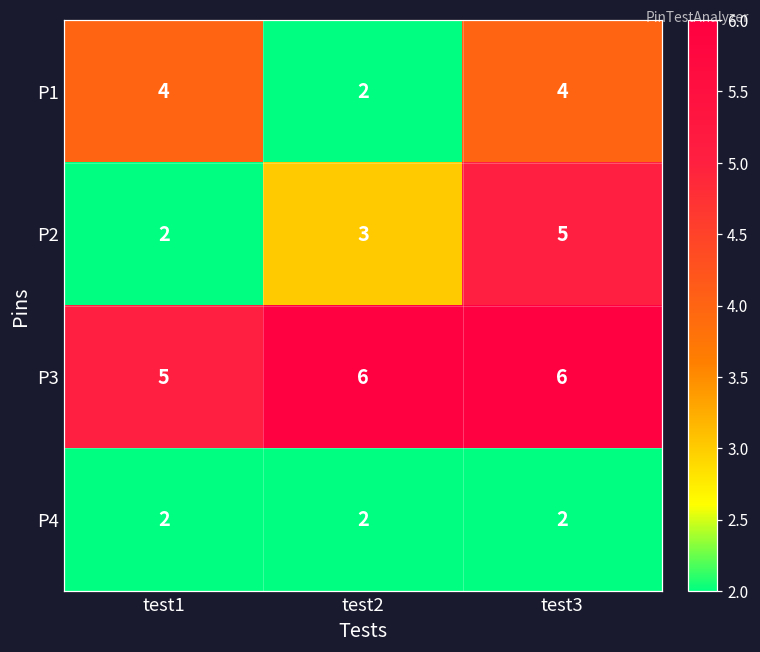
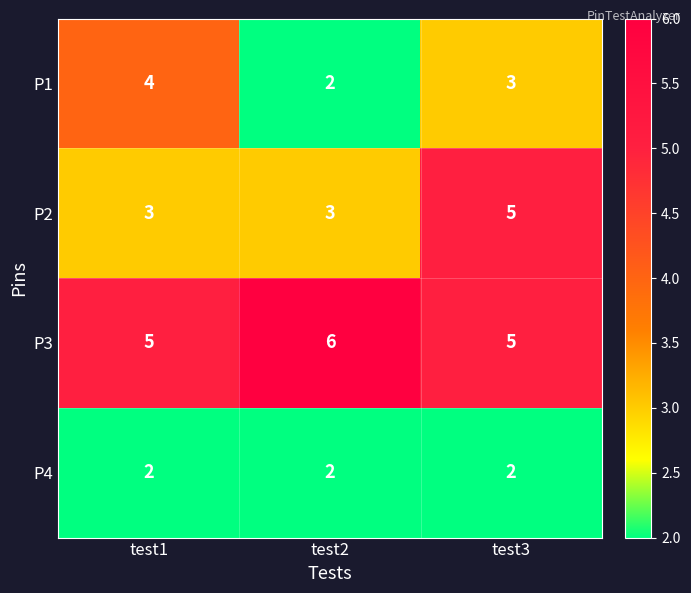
  {
    "P1": {
      "test1": 4,
      "test2": 2,
-     "test3": 4
+     "test3": 3
    },
    "P2": {
-     "test1": 2,
+     "test1": 3,
      "test2": 3,
      "test3": 5
    },
    "P3": {
      "test1": 5,
      "test2": 6,
-     "test3": 6
+     "test3": 5
    },
    "P4": {
      "test1": 2,
      "test2": 2,
      "test3": 2
    }
  }
